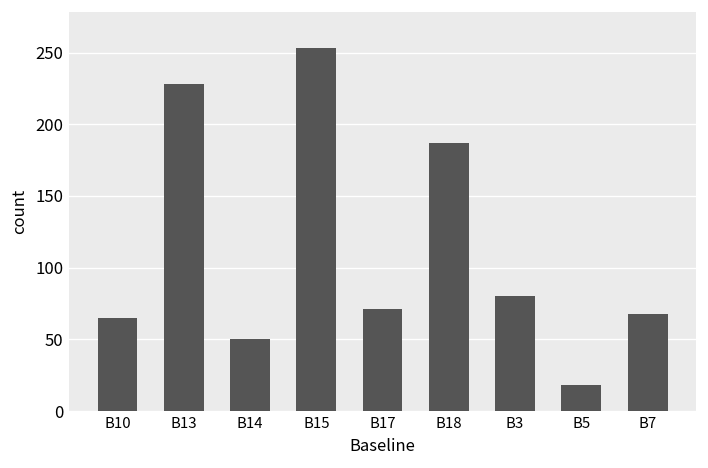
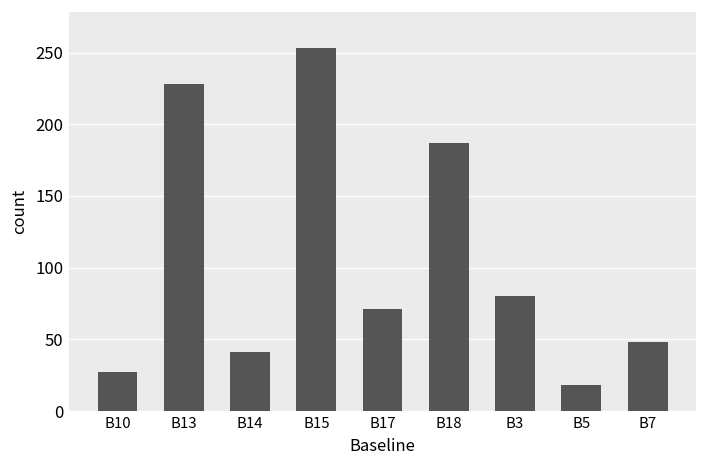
  {
-   "B10": 65,
+   "B10": 27,
    "B13": 228,
-   "B14": 50,
+   "B14": 41,
    "B15": 253,
    "B17": 71,
    "B18": 187,
    "B3": 80,
    "B5": 18,
-   "B7": 68
+   "B7": 48
  }
